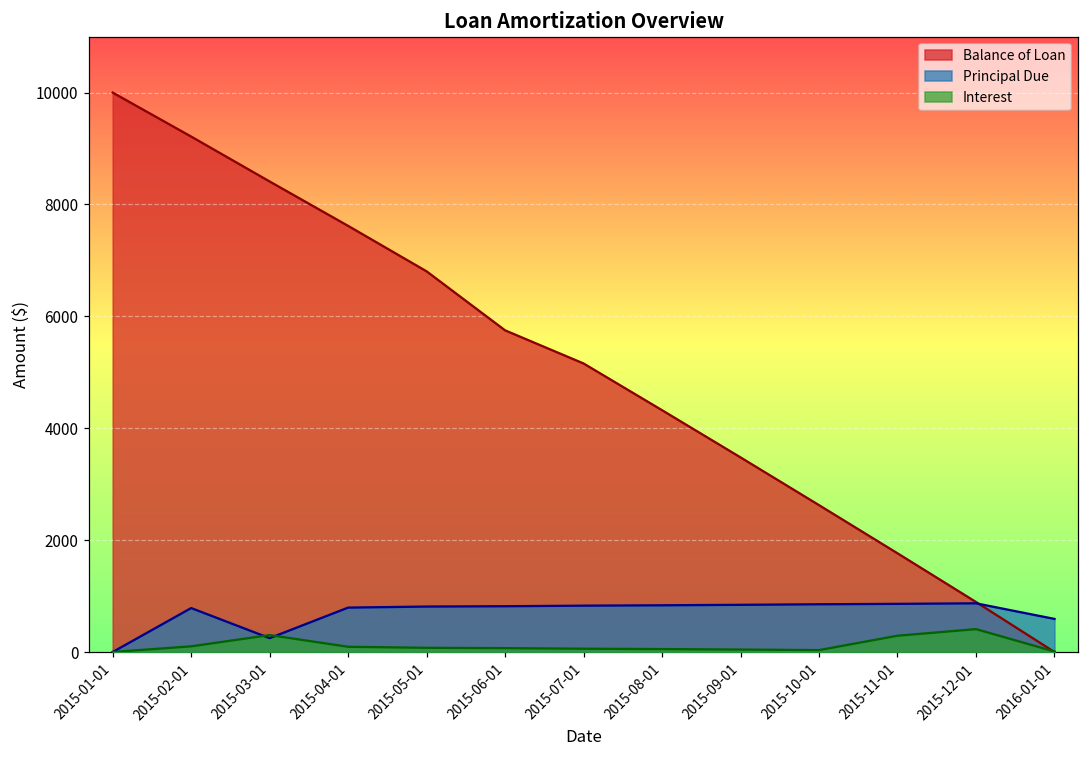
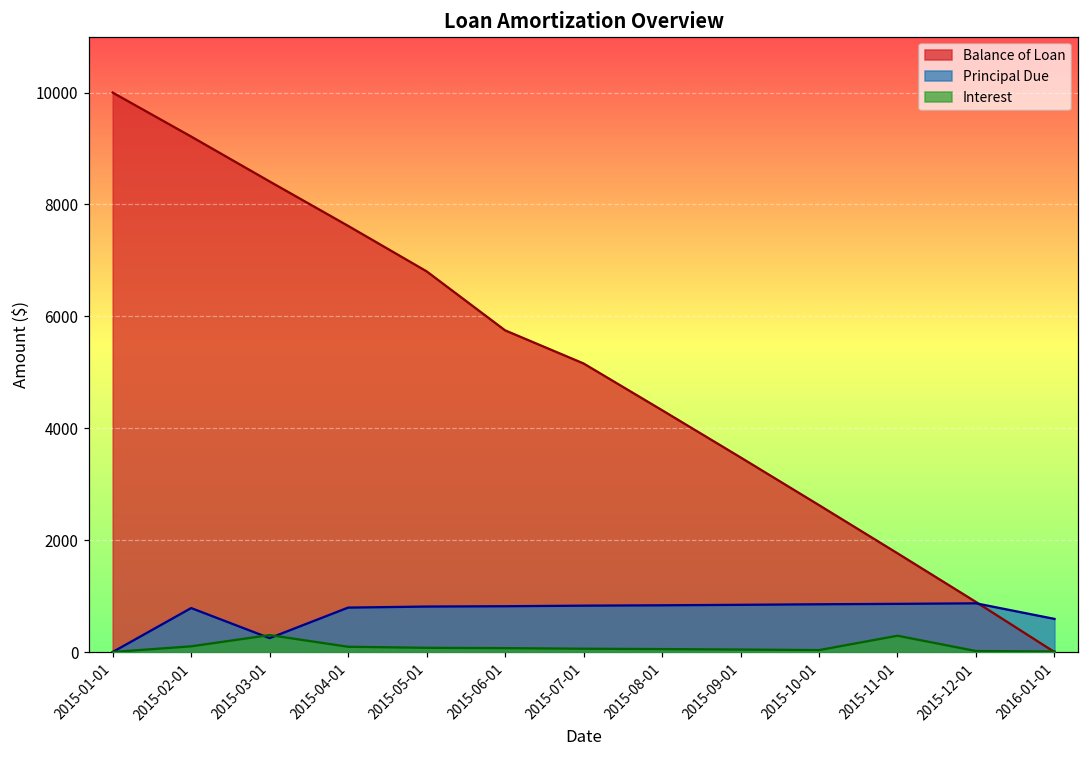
  {
    "Balance of Loan": {
      "2015-01-01": 10000,
      "2015-02-01": 9200,
      "2015-03-01": 8400,
      "2015-04-01": 7600,
      "2015-05-01": 6800,
      "2015-06-01": 5800,
      "2015-07-01": 5200,
      "2015-08-01": 4300,
      "2015-09-01": 3500,
      "2015-10-01": 2600,
      "2015-11-01": 1800
    },
    "Principal Due": {
      "2015-02-01": 800,
      "2015-03-01": 200,
      "2015-04-01": 800,
      "2015-05-01": 800,
      "2015-06-01": 800,
      "2015-07-01": 800,
      "2015-08-01": 800,
      "2015-09-01": 800,
      "2015-10-01": 900,
      "2015-11-01": 900,
      "2016-01-01": 600
    },
    "Interest": {
      "2015-02-01": 100,
      "2015-03-01": 300,
      "2015-04-01": 100,
      "2015-05-01": 100,
      "2015-06-01": 100,
      "2015-07-01": 100,
      "2015-08-01": 100,
      "2015-09-01": 0,
      "2015-10-01": 0,
      "2015-11-01": 300,
-     "2015-12-01": 400
+     "2015-12-01": 0
    }
  }
